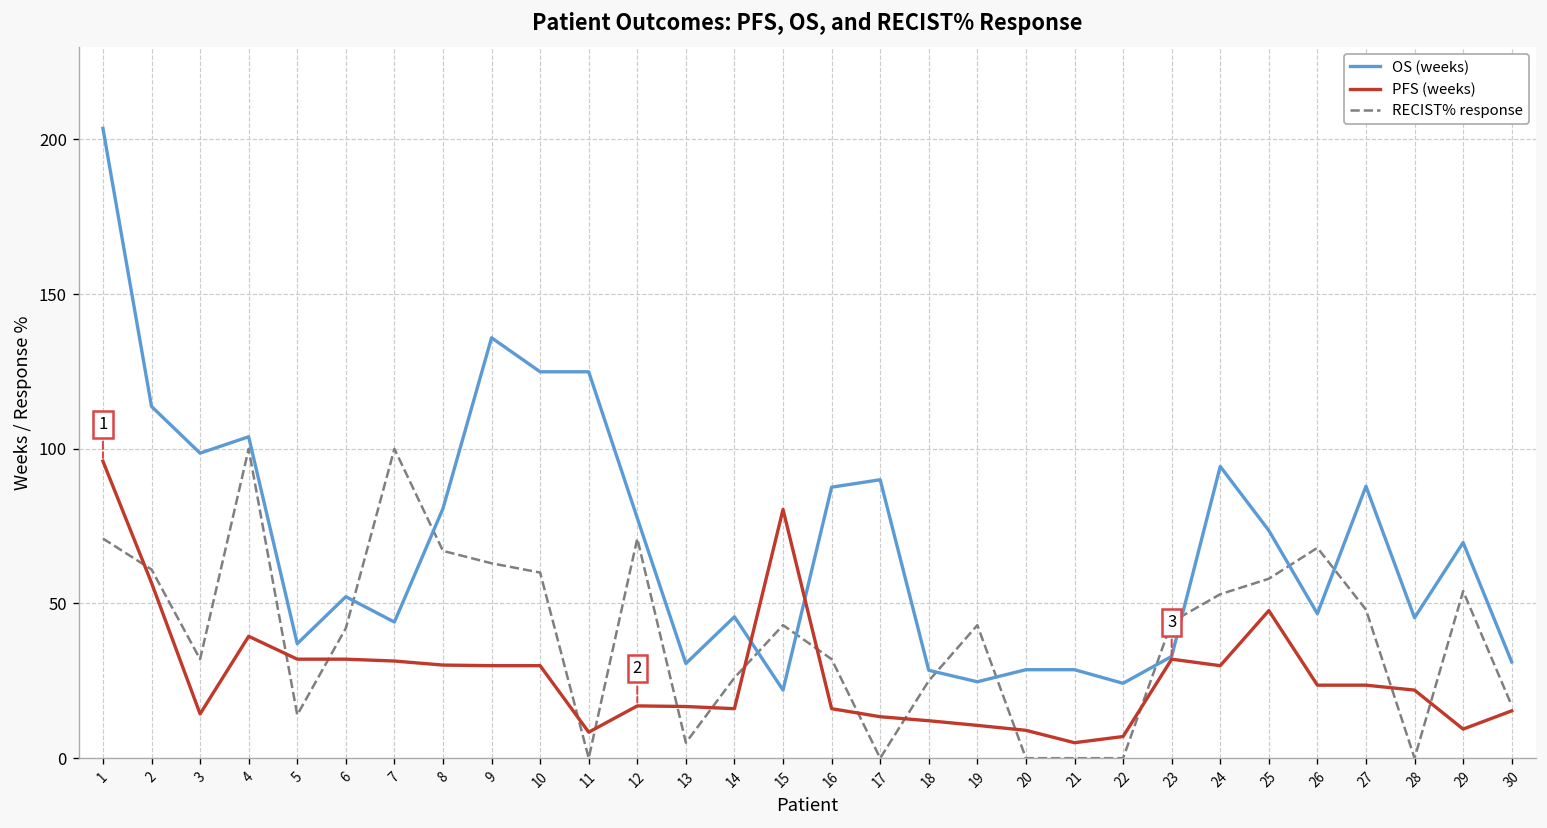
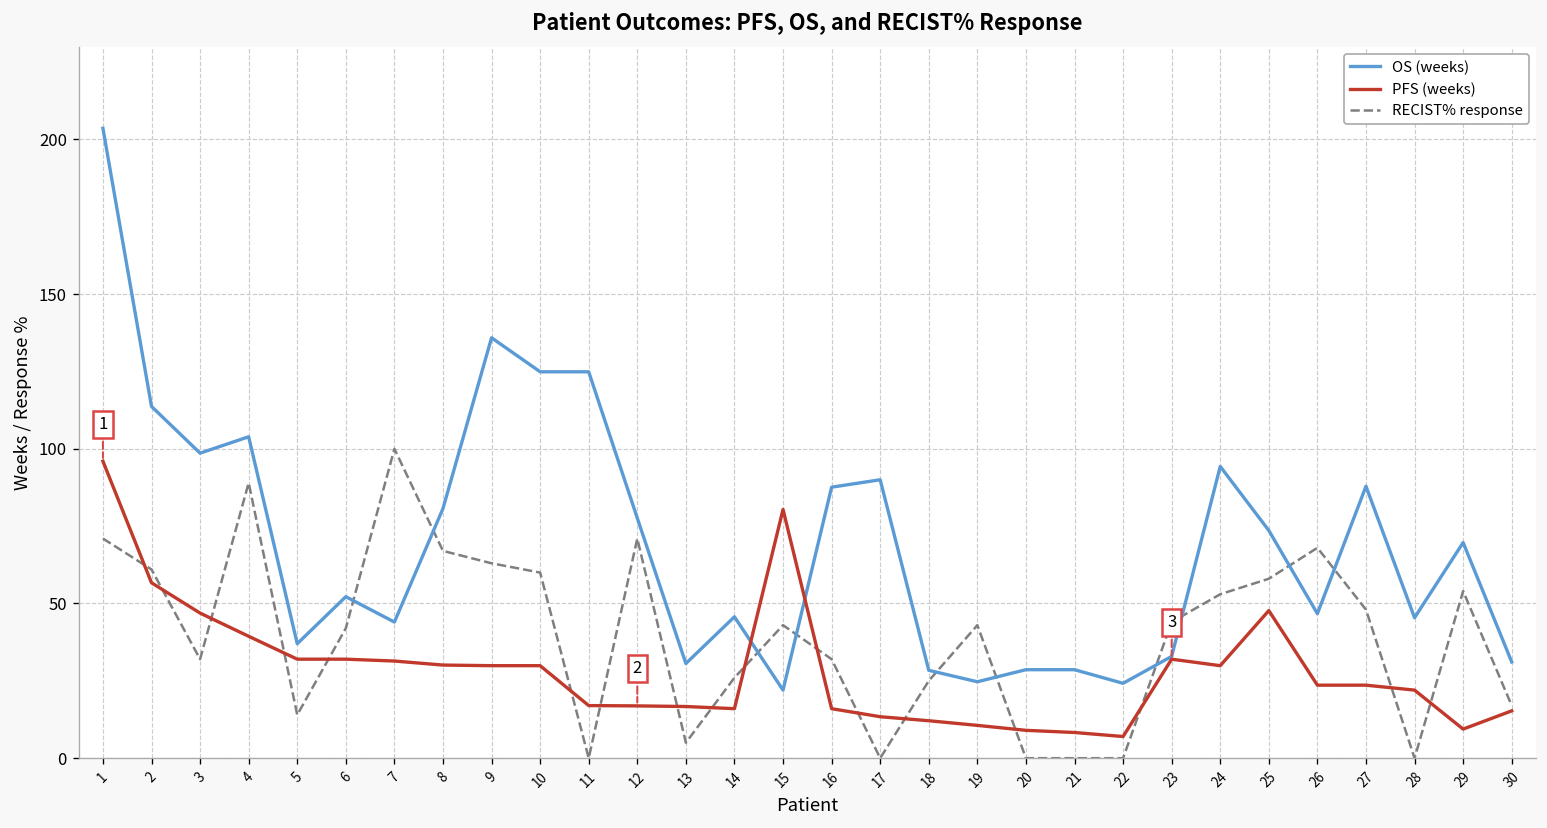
  {
    "OS (weeks)": {
      "1": 204,
      "2": 114,
      "3": 99,
      "4": 104,
      "5": 37,
      "6": 52,
      "7": 44,
      "8": 81,
      "9": 136,
      "10": 125,
      "11": 125,
      "12": 78,
      "13": 31,
      "14": 46,
      "15": 22,
      "16": 88,
      "17": 90,
      "18": 28,
      "19": 25,
      "20": 29,
      "21": 29,
      "22": 24,
      "24": 94,
      "25": 74,
      "26": 47,
      "27": 88,
      "28": 45,
      "29": 70,
      "30": 31
    },
    "PFS (weeks)": {
      "2": 57,
-     "3": 14,
+     "3": 47,
      "4": 39,
      "5": 32,
      "6": 32,
      "7": 31,
      "8": 30,
      "9": 30,
      "10": 30,
-     "11": 8,
+     "11": 17,
      "13": 17,
      "14": 16,
      "15": 80,
      "16": 16,
      "17": 13,
      "18": 12,
      "19": 11,
      "20": 9,
-     "21": 5,
+     "21": 8,
      "22": 7,
      "24": 30,
      "25": 48,
      "26": 24,
      "27": 24,
      "28": 22,
      "29": 9,
      "30": 15
    },
    "RECIST% response": {
      "1": 71,
      "2": 61,
      "3": 32,
-     "4": 100,
+     "4": 89,
      "5": 14,
      "6": 42,
      "7": 100,
      "8": 67,
      "9": 63,
      "10": 60,
      "11": 0,
      "12": 71,
      "13": 5,
      "14": 26,
      "15": 43,
      "16": 32,
      "17": 0,
      "18": 25,
      "19": 43,
      "20": 0,
      "21": 0,
      "22": 0,
      "24": 53,
      "25": 58,
      "26": 68,
      "27": 48,
      "28": 0,
      "29": 54,
      "30": 17
    }
  }
